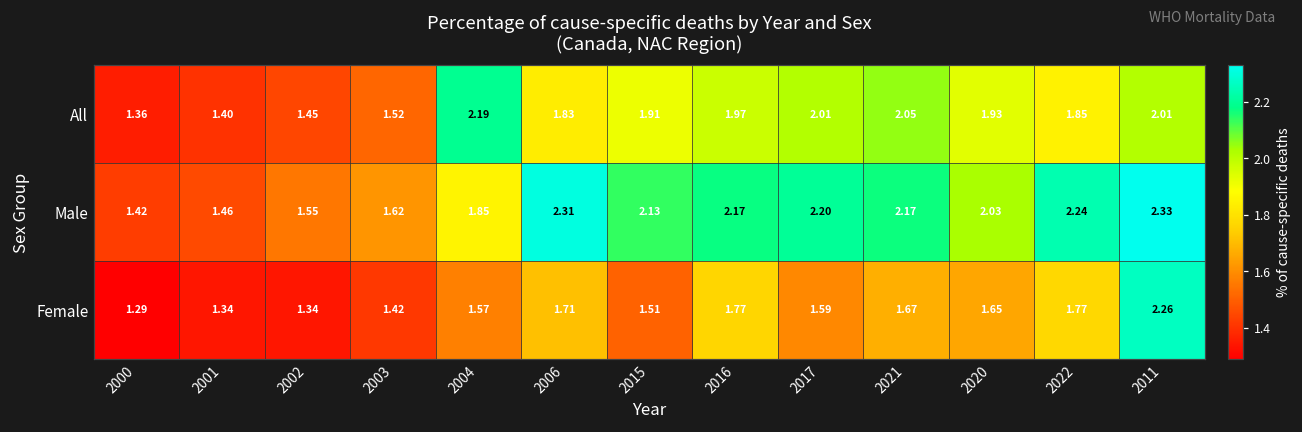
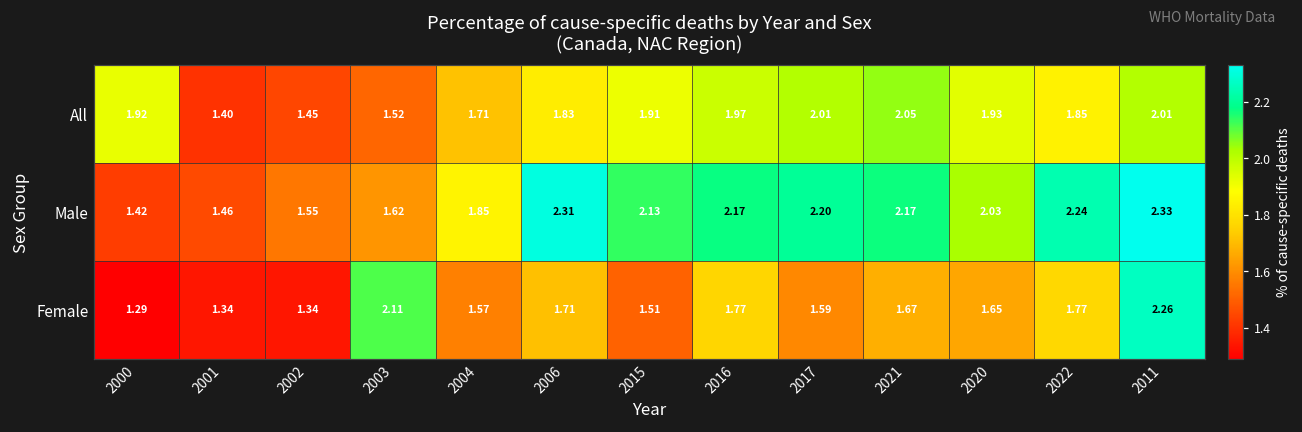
  {
    "All": {
-     "2000": 1.36,
+     "2000": 1.92,
      "2001": 1.40,
      "2002": 1.45,
      "2003": 1.52,
-     "2004": 2.19,
+     "2004": 1.71,
      "2006": 1.83,
      "2015": 1.91,
      "2016": 1.97,
      "2017": 2.01,
      "2021": 2.05,
      "2020": 1.93,
      "2022": 1.85,
      "2011": 2.01
    },
    "Male": {
      "2000": 1.42,
      "2001": 1.46,
      "2002": 1.55,
      "2003": 1.62,
      "2004": 1.85,
      "2006": 2.31,
      "2015": 2.13,
      "2016": 2.17,
      "2017": 2.20,
      "2021": 2.17,
      "2020": 2.03,
      "2022": 2.24,
      "2011": 2.33
    },
    "Female": {
      "2000": 1.29,
      "2001": 1.34,
      "2002": 1.34,
-     "2003": 1.42,
+     "2003": 2.11,
      "2004": 1.57,
      "2006": 1.71,
      "2015": 1.51,
      "2016": 1.77,
      "2017": 1.59,
      "2021": 1.67,
      "2020": 1.65,
      "2022": 1.77,
      "2011": 2.26
    }
  }
